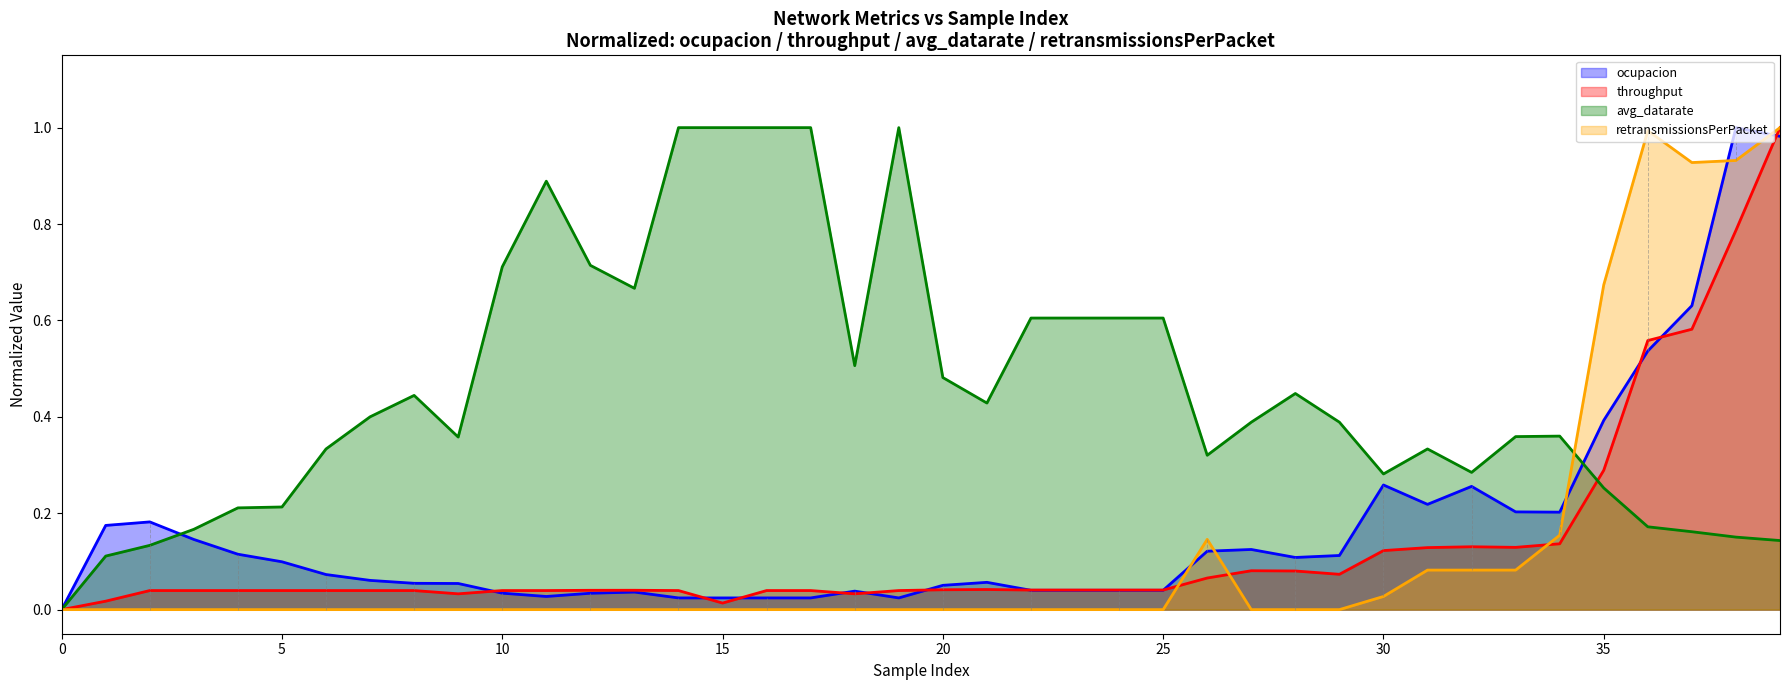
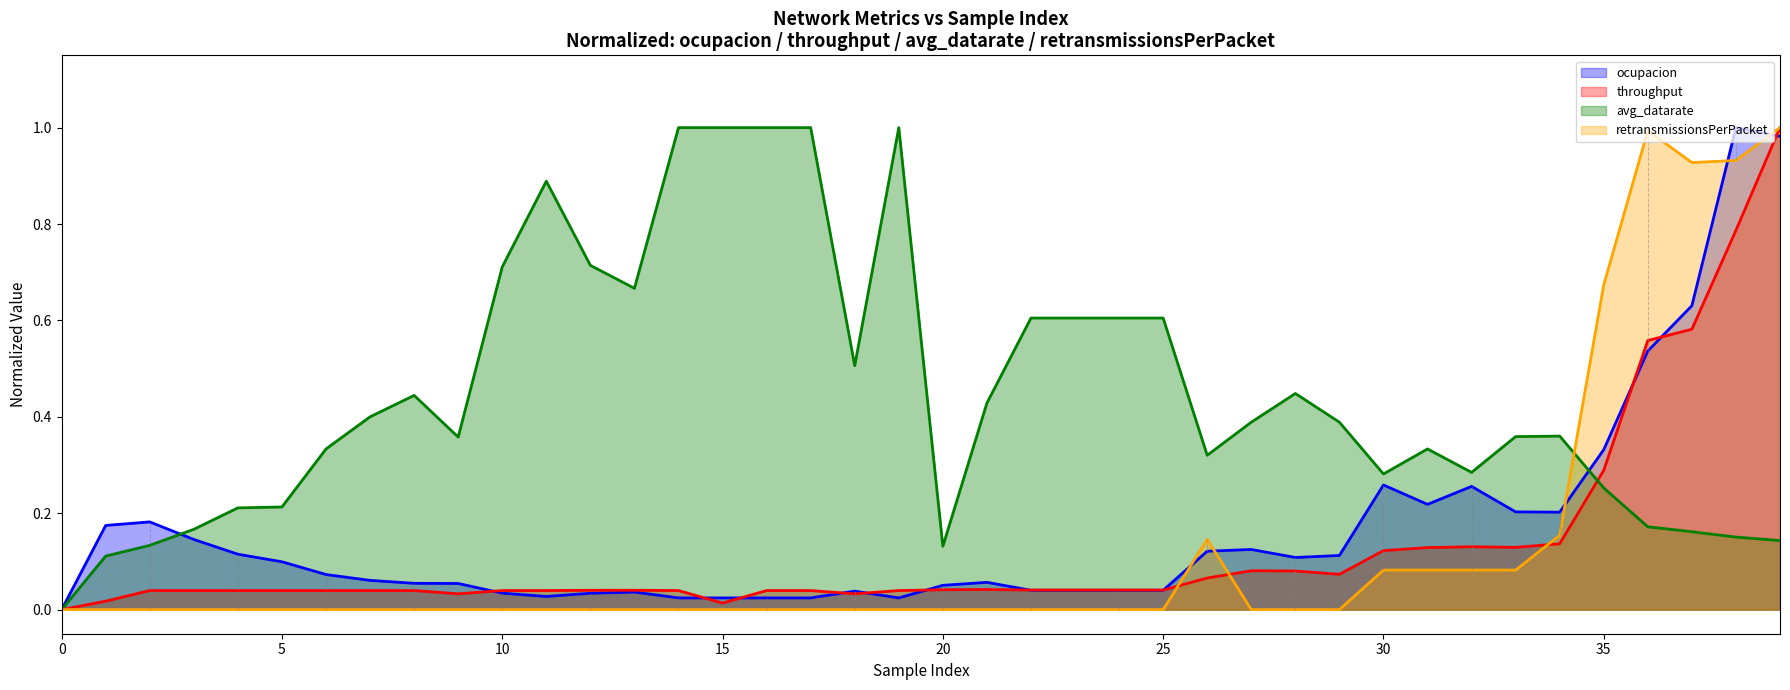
  {
    "ocupacion": {
      "5": 0.10,
      "15": 0.02,
-     "35": 0.39
+     "35": 0.33
    },
    "throughput": {
      "5": 0.04,
      "10": 0.04,
      "15": 0.01,
      "20": 0.04,
      "30": 0.12,
      "35": 0.29
    },
    "avg_datarate": {
      "5": 0.21,
      "10": 0.71,
      "15": 1.00,
-     "20": 0.48,
+     "20": 0.13,
      "25": 0.60,
      "30": 0.28,
      "35": 0.25
    },
    "retransmissionsPerPacket": {
      "5": 0.00,
      "15": 0.00,
      "25": 0.00,
-     "30": 0.03,
+     "30": 0.08,
      "35": 0.67
    }
  }
